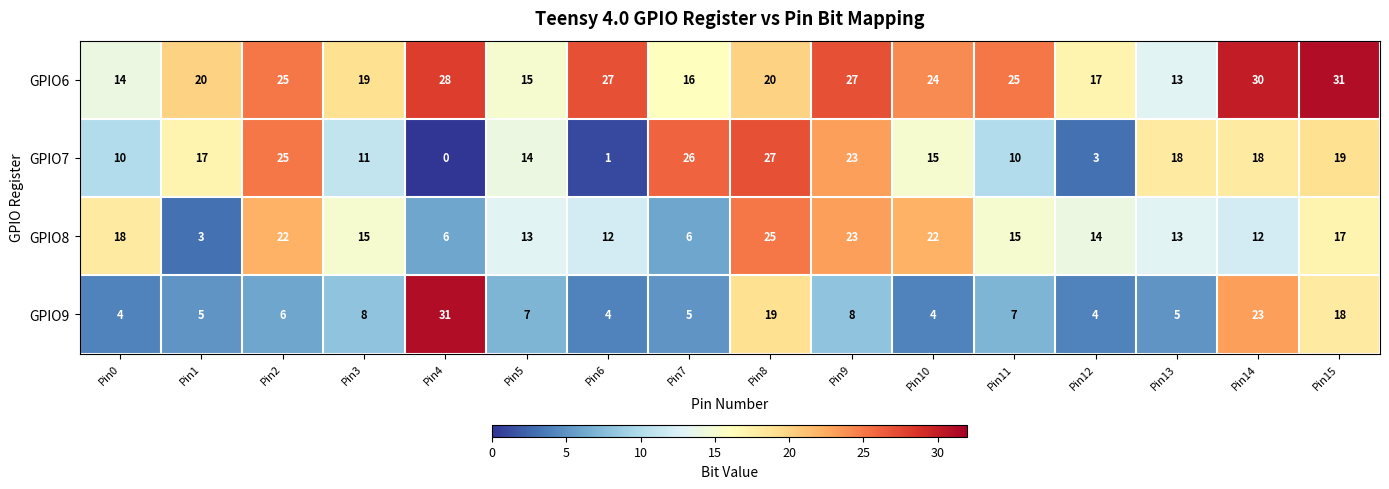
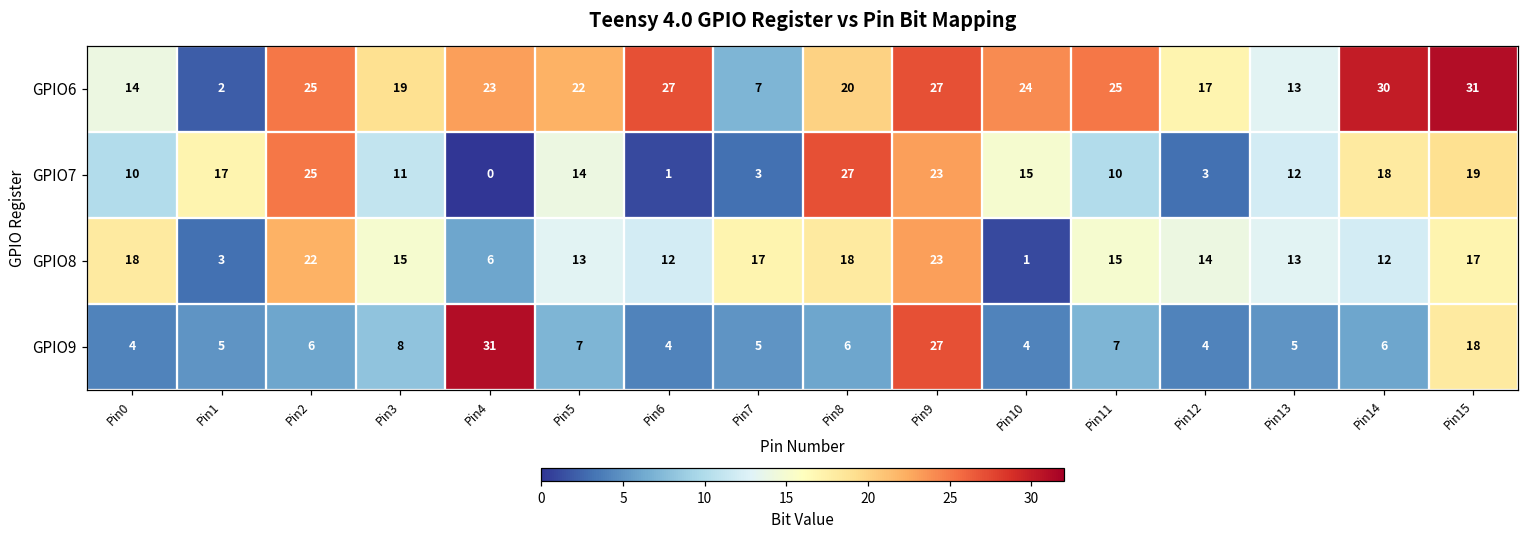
  {
    "GPIO6": {
      "Pin0": 14,
-     "Pin1": 20,
+     "Pin1": 2,
      "Pin2": 25,
      "Pin3": 19,
-     "Pin4": 28,
-     "Pin5": 15,
+     "Pin4": 23,
+     "Pin5": 22,
      "Pin6": 27,
-     "Pin7": 16,
+     "Pin7": 7,
      "Pin8": 20,
      "Pin9": 27,
      "Pin10": 24,
      "Pin11": 25,
      "Pin12": 17,
      "Pin13": 13,
      "Pin14": 30,
      "Pin15": 31
    },
    "GPIO7": {
      "Pin0": 10,
      "Pin1": 17,
      "Pin2": 25,
      "Pin3": 11,
      "Pin4": 0,
      "Pin5": 14,
      "Pin6": 1,
-     "Pin7": 26,
+     "Pin7": 3,
      "Pin8": 27,
      "Pin9": 23,
      "Pin10": 15,
      "Pin11": 10,
      "Pin12": 3,
-     "Pin13": 18,
+     "Pin13": 12,
      "Pin14": 18,
      "Pin15": 19
    },
    "GPIO8": {
      "Pin0": 18,
      "Pin1": 3,
      "Pin2": 22,
      "Pin3": 15,
      "Pin4": 6,
      "Pin5": 13,
      "Pin6": 12,
-     "Pin7": 6,
-     "Pin8": 25,
+     "Pin7": 17,
+     "Pin8": 18,
      "Pin9": 23,
-     "Pin10": 22,
+     "Pin10": 1,
      "Pin11": 15,
      "Pin12": 14,
      "Pin13": 13,
      "Pin14": 12,
      "Pin15": 17
    },
    "GPIO9": {
      "Pin0": 4,
      "Pin1": 5,
      "Pin2": 6,
      "Pin3": 8,
      "Pin4": 31,
      "Pin5": 7,
      "Pin6": 4,
      "Pin7": 5,
-     "Pin8": 19,
-     "Pin9": 8,
+     "Pin8": 6,
+     "Pin9": 27,
      "Pin10": 4,
      "Pin11": 7,
      "Pin12": 4,
      "Pin13": 5,
-     "Pin14": 23,
+     "Pin14": 6,
      "Pin15": 18
    }
  }
